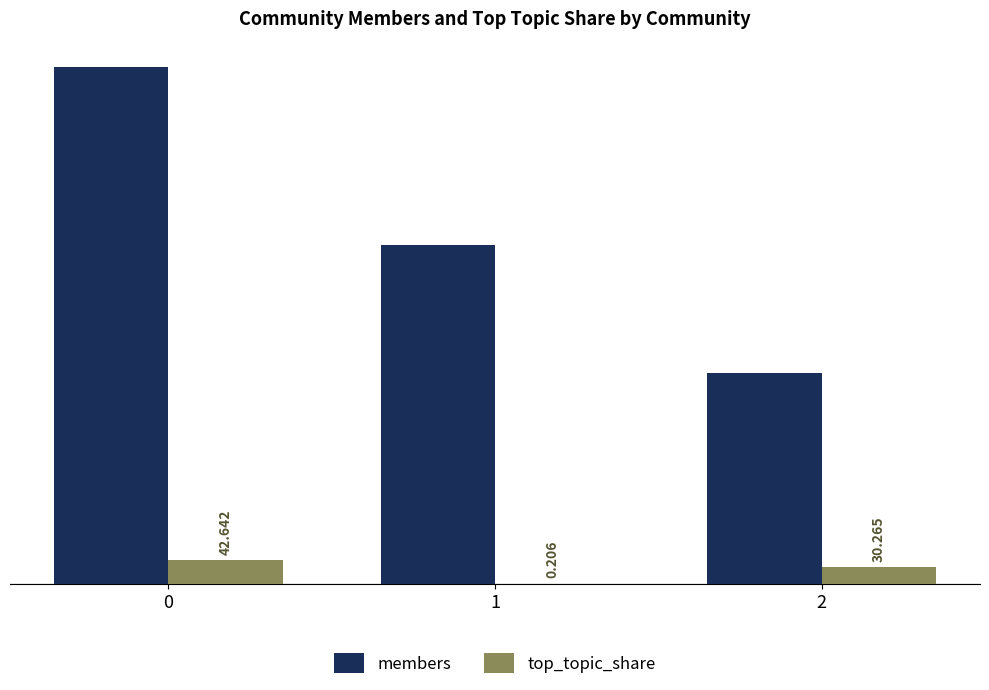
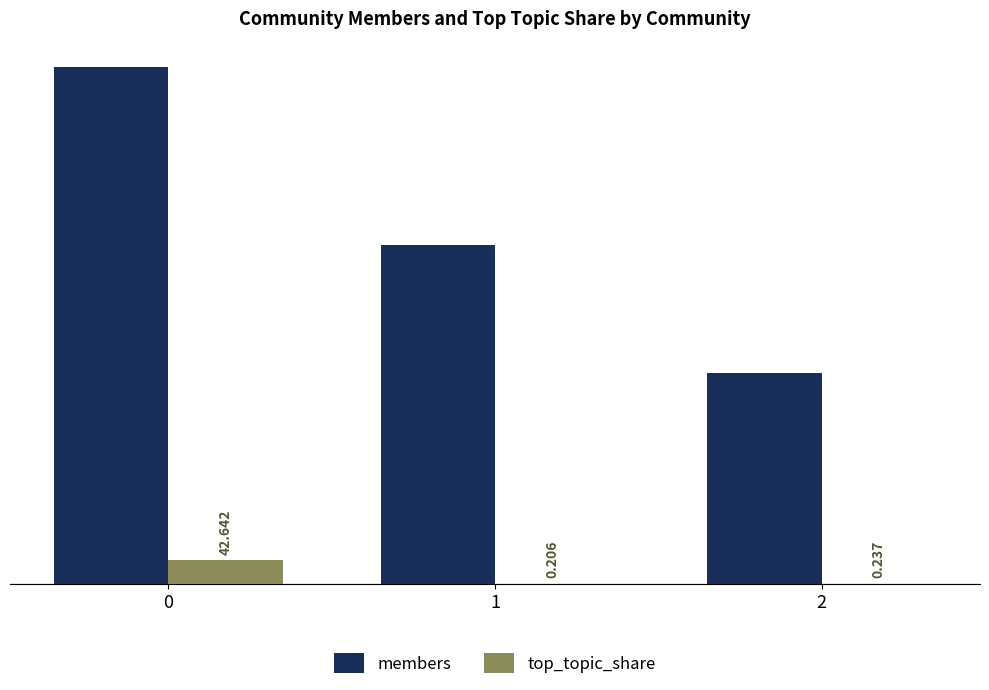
  {
    "top_topic_share": {
      "0": 42.642,
      "1": 0.206,
-     "2": 30.265
+     "2": 0.237
    }
  }
